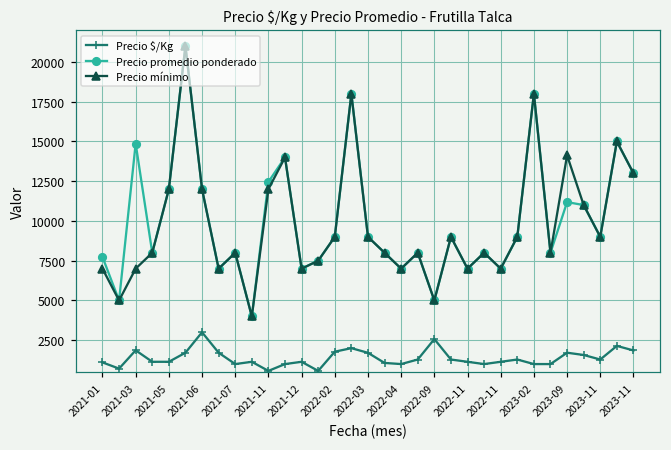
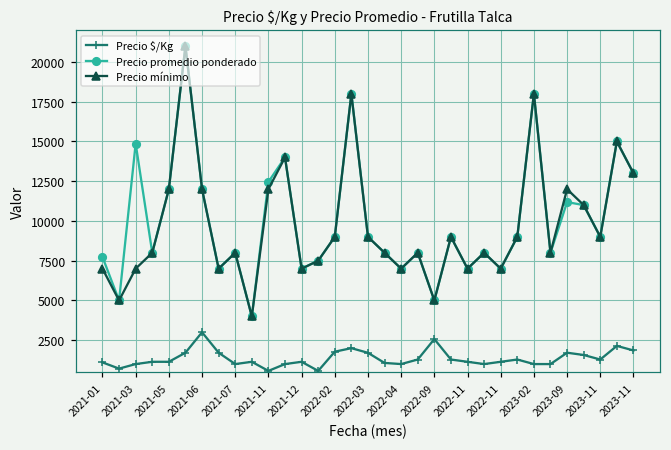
  {
    "Precio $/Kg": {
-     "2021-03": 1900,
+     "2021-03": 1000,
      "2022-03": 1700,
      "2023-02": 1000,
      "2023-09": 1700
    },
    "Precio promedio ponderado": {
      "2021-03": 14900,
      "2023-09": 11200
    },
    "Precio mínimo": {
      "2021-03": 7000,
-     "2023-09": 14100
+     "2023-09": 12000
    }
  }
